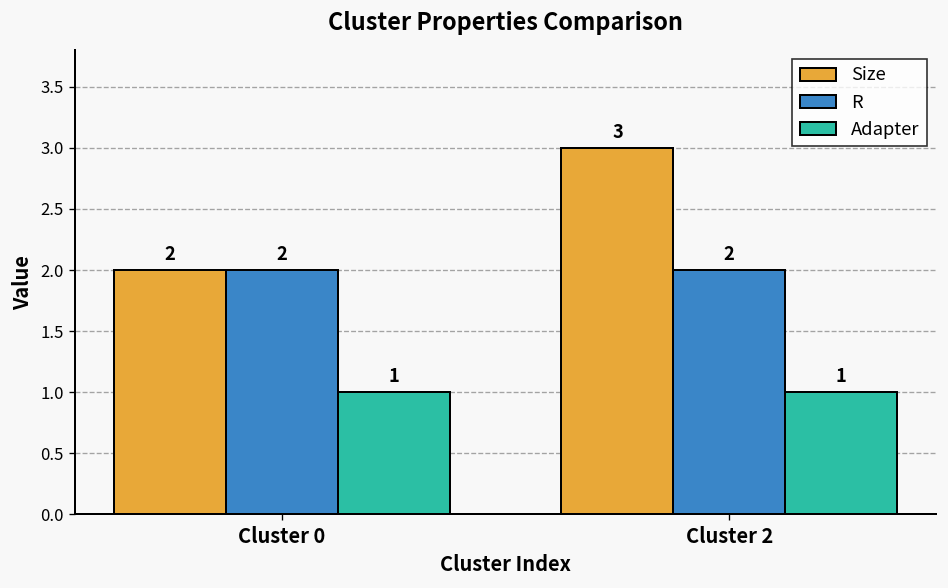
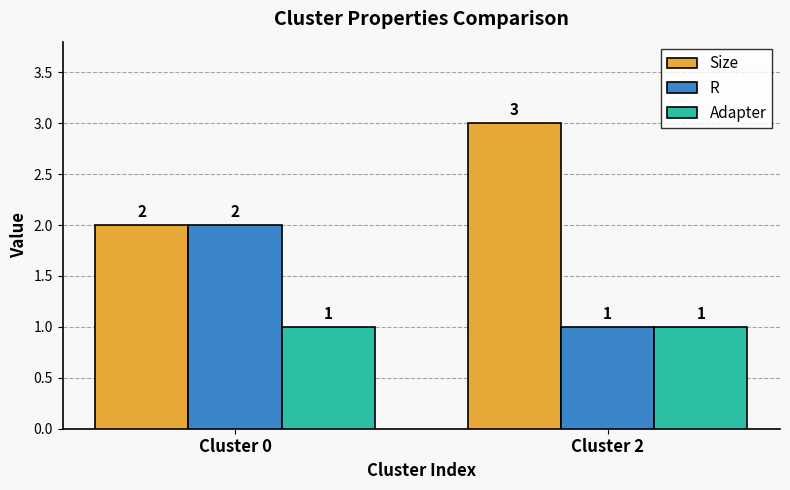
  {
    "Size": {
      "Cluster 0": 2,
      "Cluster 2": 3
    },
    "R": {
      "Cluster 0": 2,
-     "Cluster 2": 2
+     "Cluster 2": 1
    },
    "Adapter": {
      "Cluster 0": 1,
      "Cluster 2": 1
    }
  }
